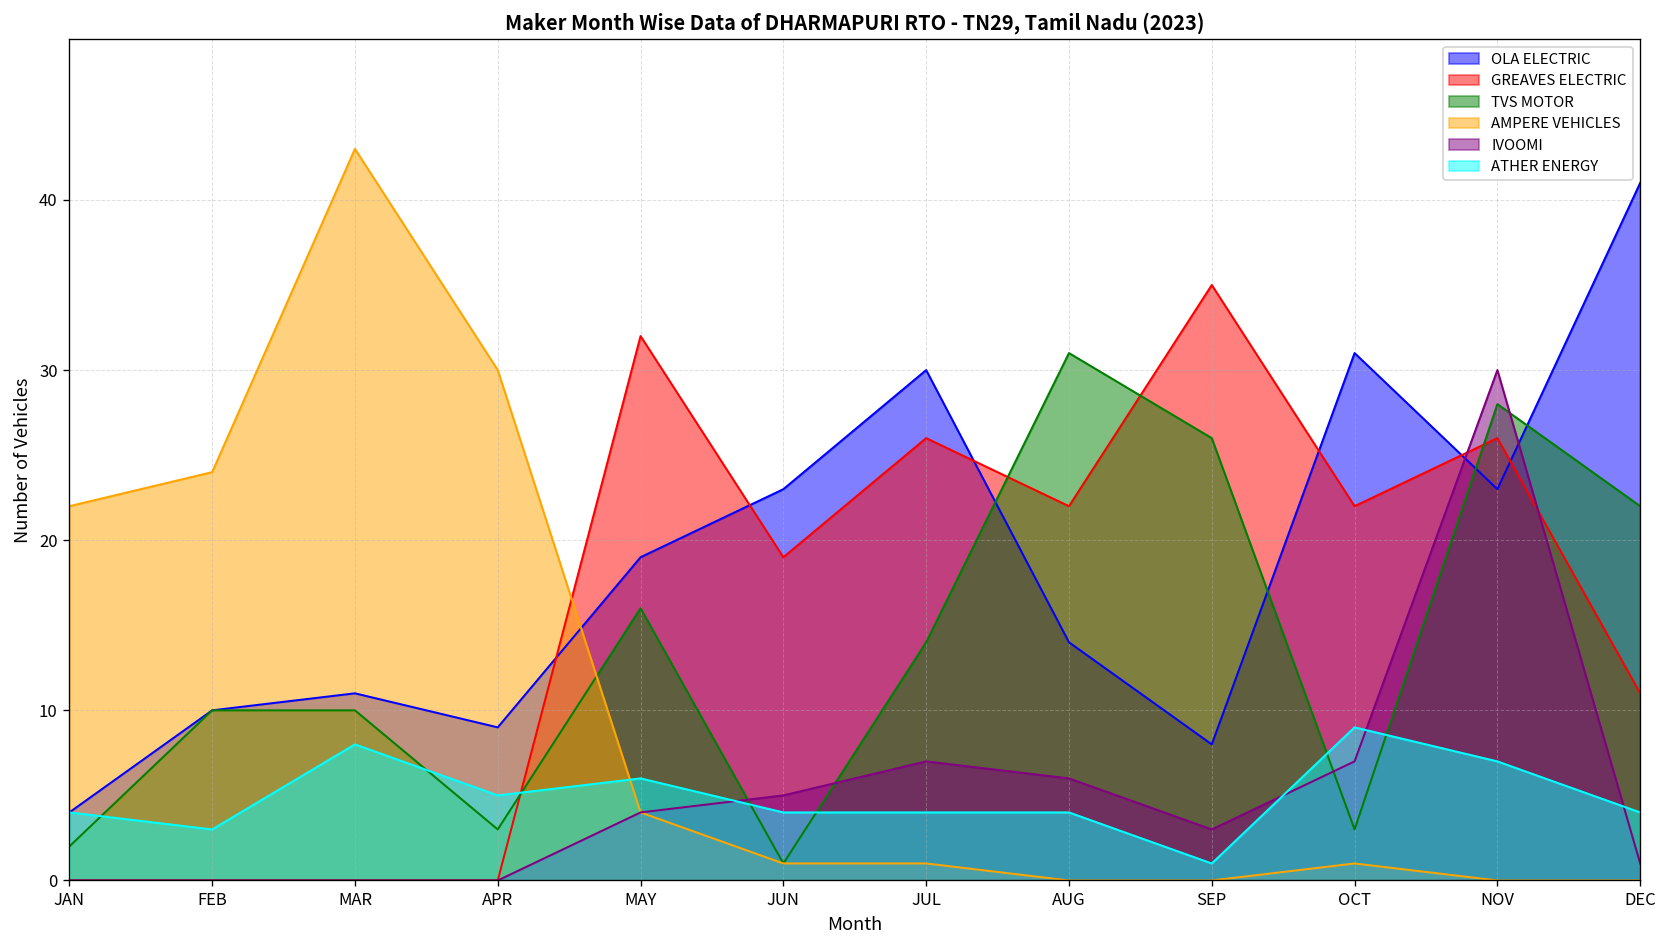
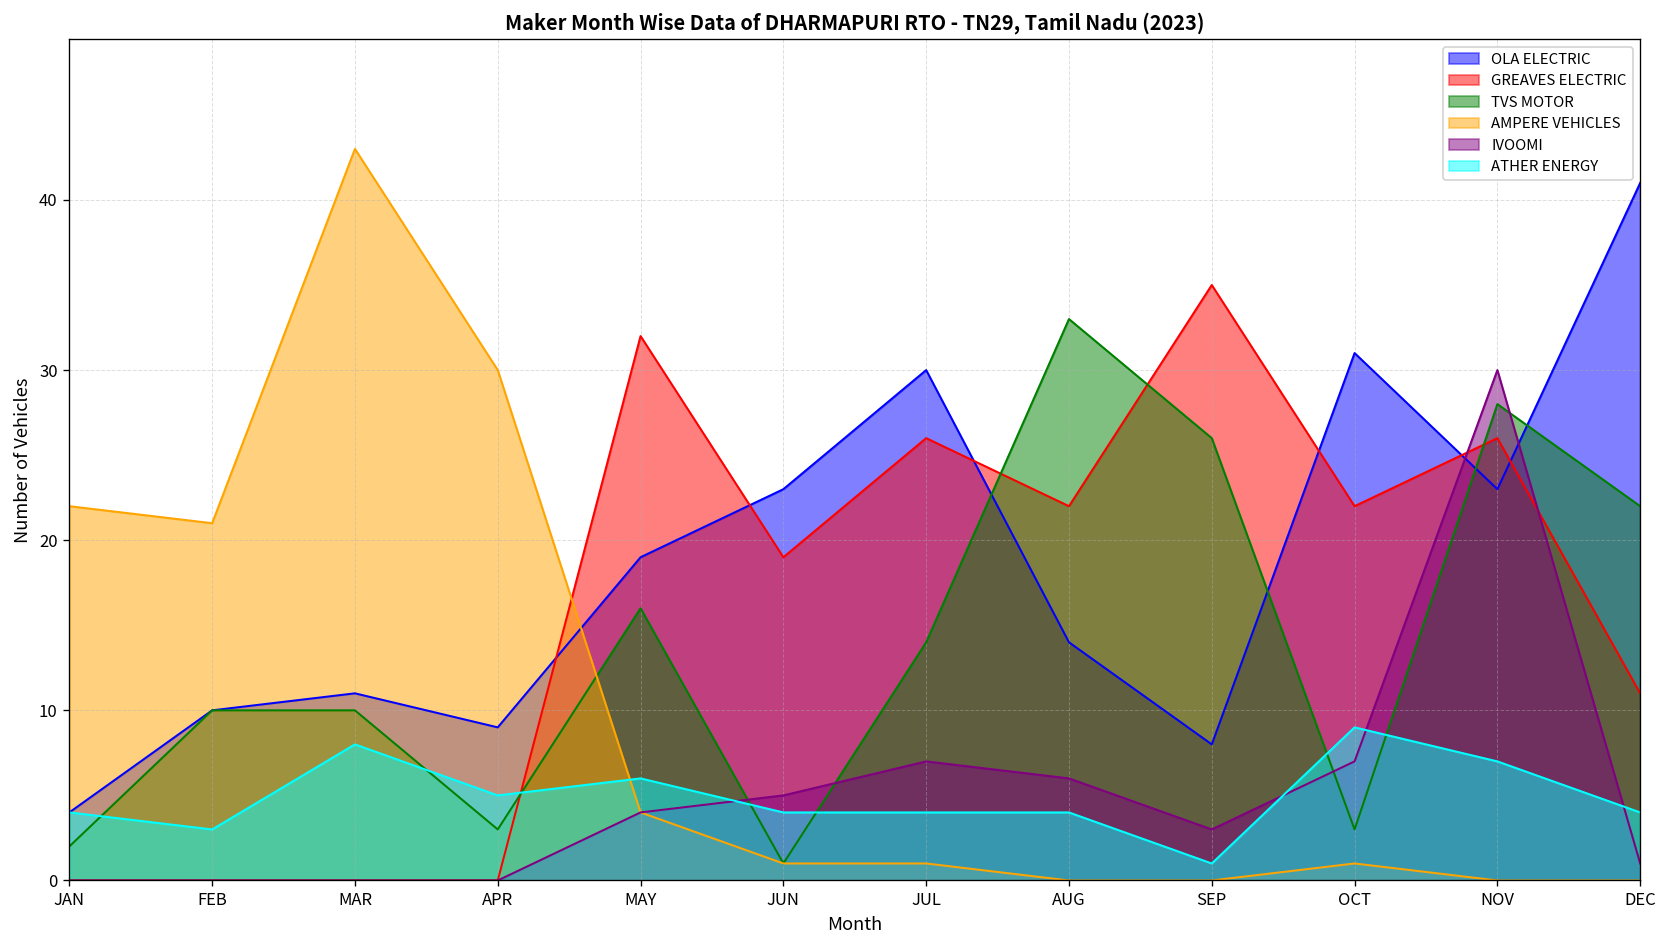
  {
    "OLA ELECTRIC": {
      "MAR": 11,
      "APR": 9,
      "MAY": 19,
      "JUN": 23,
      "JUL": 30,
      "AUG": 14,
      "SEP": 8,
      "OCT": 31,
      "NOV": 23,
      "DEC": 41
    },
    "GREAVES ELECTRIC": {
      "MAY": 32,
      "JUN": 19,
      "JUL": 26,
      "AUG": 22,
      "SEP": 35,
      "OCT": 22,
      "NOV": 26,
      "DEC": 11
    },
    "TVS MOTOR": {
      "JAN": 2,
      "MAR": 10,
      "APR": 3,
      "MAY": 16,
      "JUL": 14,
-     "AUG": 31,
+     "AUG": 33,
      "SEP": 26,
      "OCT": 3,
      "NOV": 28,
      "DEC": 22
    },
    "AMPERE VEHICLES": {
      "JAN": 22,
-     "FEB": 24,
+     "FEB": 21,
      "MAR": 43,
      "APR": 30,
      "JUL": 1,
      "AUG": 0,
      "SEP": 0,
      "OCT": 1,
      "NOV": 0,
      "DEC": 0
    },
    "IVOOMI": {
      "JUN": 5,
      "JUL": 7,
      "AUG": 6,
      "SEP": 3,
      "OCT": 7,
      "NOV": 30,
      "DEC": 1
    },
    "ATHER ENERGY": {
      "FEB": 3,
      "MAR": 8,
      "APR": 5,
      "MAY": 6,
      "JUN": 4,
      "JUL": 4,
      "AUG": 4,
      "SEP": 1,
      "OCT": 9,
      "NOV": 7,
      "DEC": 4
    }
  }
